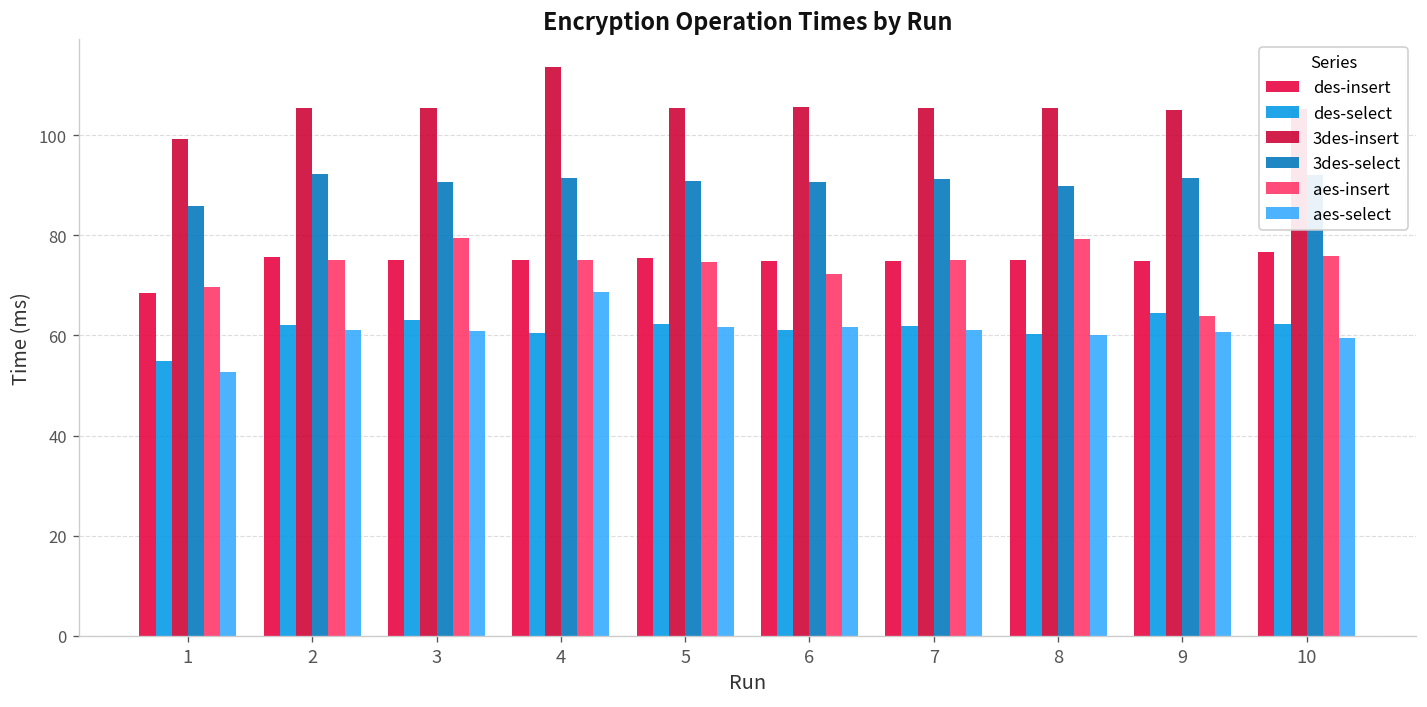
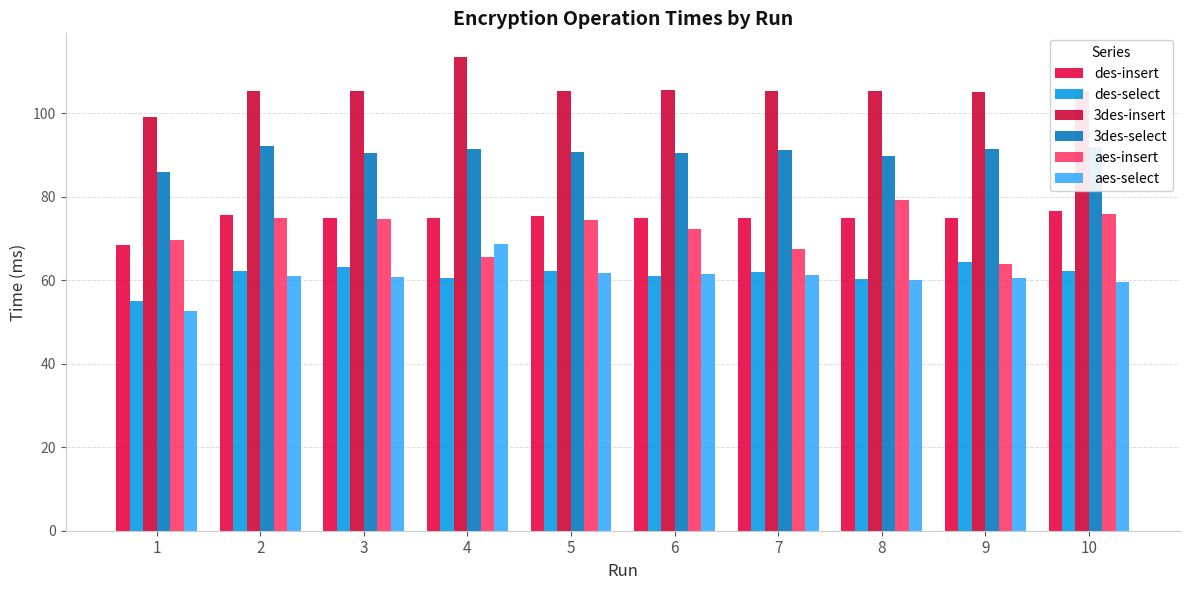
  {
    "aes-insert": {
      "1": 70,
      "2": 75,
-     "3": 79,
-     "4": 75,
+     "3": 75,
+     "4": 66,
      "5": 75,
      "6": 72,
-     "7": 75,
+     "7": 68,
      "8": 79,
      "9": 64,
      "10": 76
    }
  }
